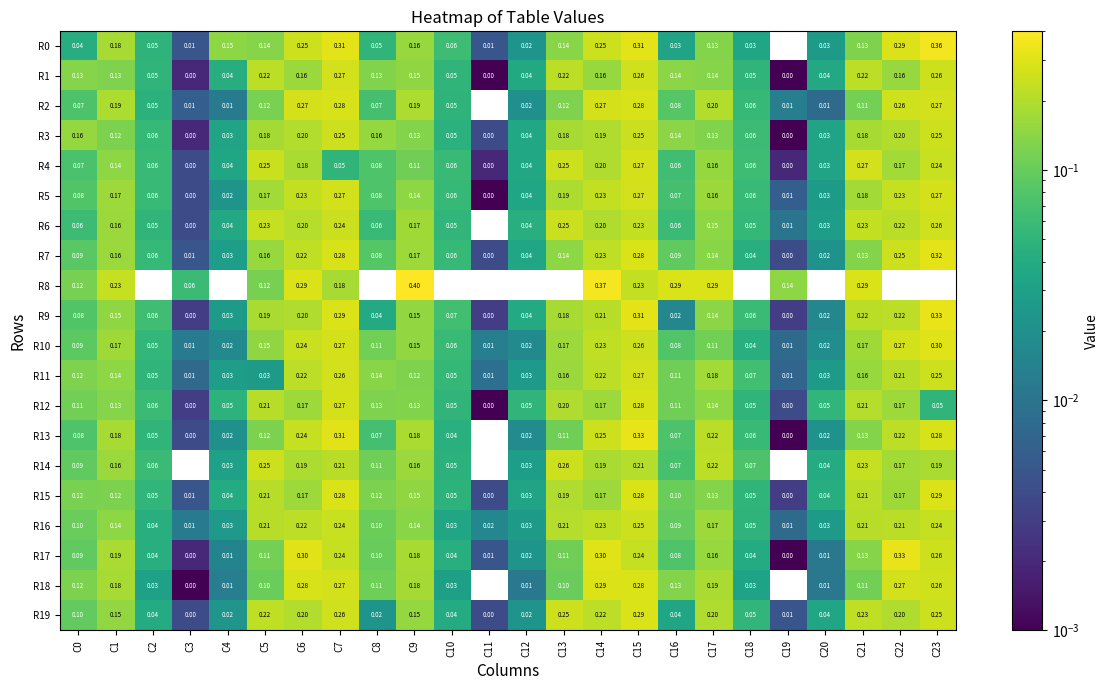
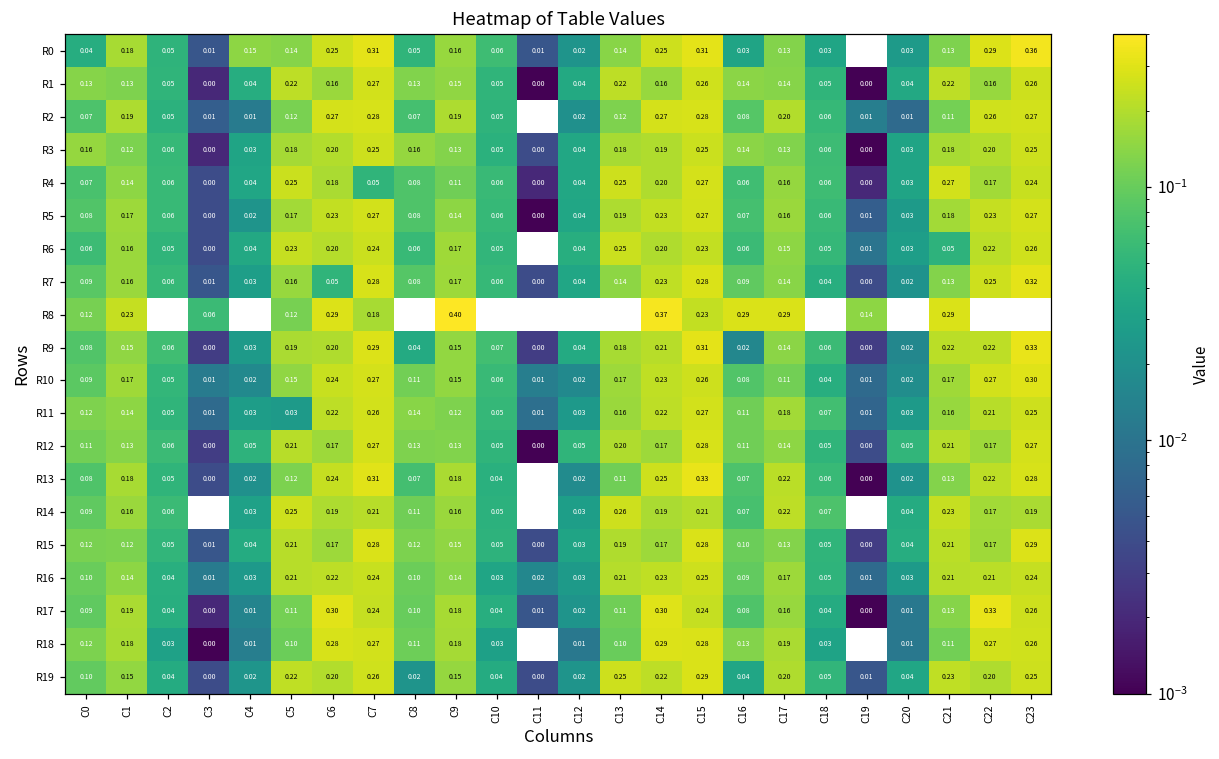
  {
    "R6": {
      "C0": 0.06,
      "C1": 0.16,
      "C2": 0.05,
      "C3": 0.00,
      "C4": 0.04,
      "C5": 0.23,
      "C6": 0.20,
      "C7": 0.24,
      "C8": 0.06,
      "C9": 0.17,
      "C10": 0.05,
      "C12": 0.04,
      "C13": 0.25,
      "C14": 0.20,
      "C15": 0.23,
      "C16": 0.06,
      "C17": 0.15,
      "C18": 0.05,
      "C19": 0.01,
      "C20": 0.03,
-     "C21": 0.23,
+     "C21": 0.05,
      "C22": 0.22,
      "C23": 0.26
    },
    "R7": {
      "C0": 0.09,
      "C1": 0.16,
      "C2": 0.06,
      "C3": 0.01,
      "C4": 0.03,
      "C5": 0.16,
-     "C6": 0.22,
+     "C6": 0.05,
      "C7": 0.28,
      "C8": 0.08,
      "C9": 0.17,
      "C10": 0.06,
      "C11": 0.00,
      "C12": 0.04,
      "C13": 0.14,
      "C14": 0.23,
      "C15": 0.28,
      "C16": 0.09,
      "C17": 0.14,
      "C18": 0.04,
      "C19": 0.00,
      "C20": 0.02,
      "C21": 0.13,
      "C22": 0.25,
      "C23": 0.32
    },
    "R12": {
      "C0": 0.11,
      "C1": 0.13,
      "C2": 0.06,
      "C3": 0.00,
      "C4": 0.05,
      "C5": 0.21,
      "C6": 0.17,
      "C7": 0.27,
      "C8": 0.13,
      "C9": 0.13,
      "C10": 0.05,
      "C11": 0.00,
      "C12": 0.05,
      "C13": 0.20,
      "C14": 0.17,
      "C15": 0.28,
      "C16": 0.11,
      "C17": 0.14,
      "C18": 0.05,
      "C19": 0.00,
      "C20": 0.05,
      "C21": 0.21,
      "C22": 0.17,
-     "C23": 0.05
+     "C23": 0.27
    }
  }
